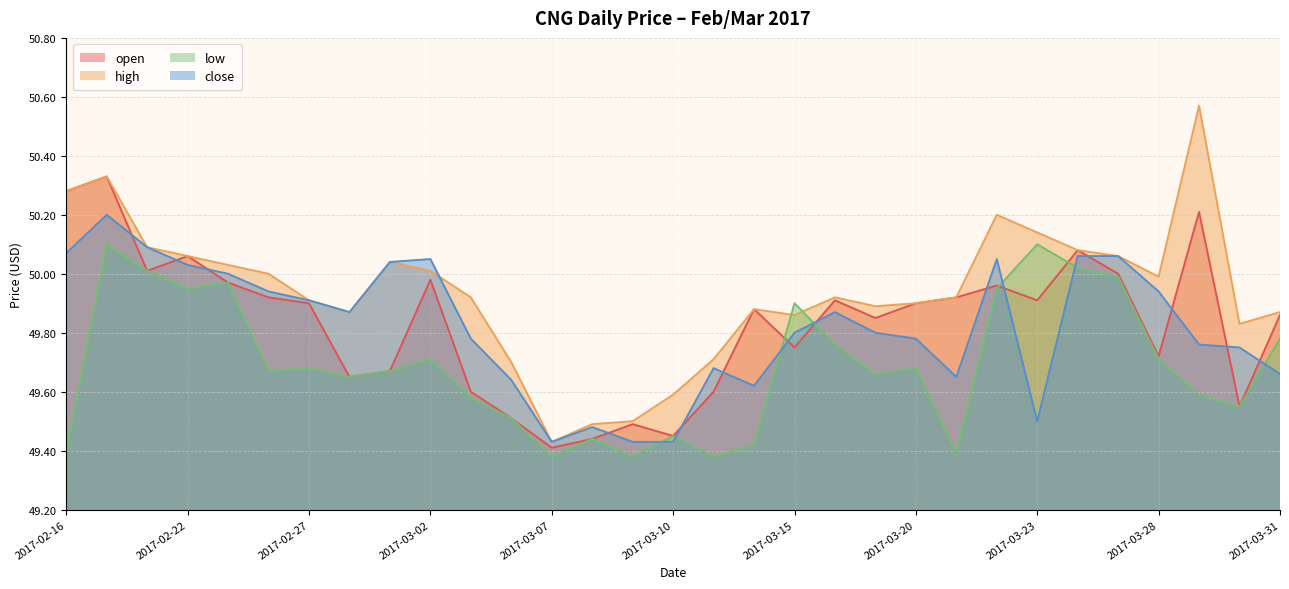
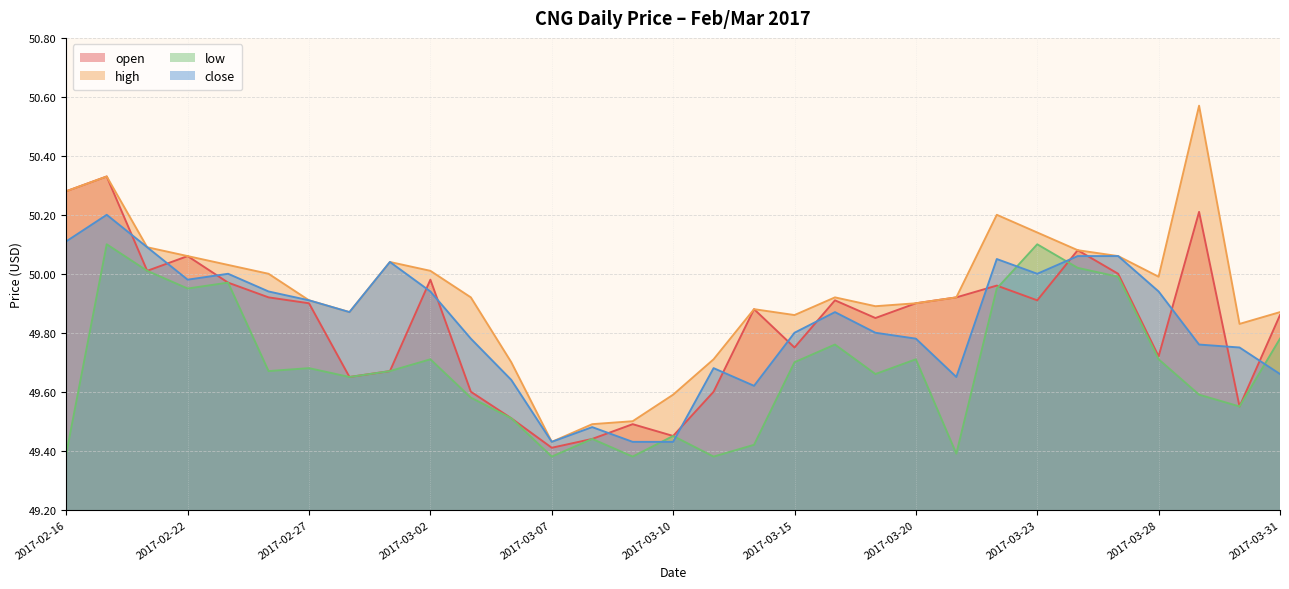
  {
    "low": {
      "2017-02-16": 49.39,
      "2017-02-22": 49.95,
      "2017-02-27": 49.68,
      "2017-03-02": 49.71,
      "2017-03-07": 49.38,
-     "2017-03-15": 49.9,
-     "2017-03-20": 49.68,
+     "2017-03-15": 49.7,
+     "2017-03-20": 49.71,
      "2017-03-23": 50.10,
      "2017-03-28": 49.71,
      "2017-03-31": 49.78
    },
    "close": {
-     "2017-02-16": 50.07,
-     "2017-02-22": 50.03,
-     "2017-03-02": 50.05,
+     "2017-02-16": 50.11,
+     "2017-02-22": 49.98,
+     "2017-03-02": 49.94,
      "2017-03-10": 49.43,
      "2017-03-15": 49.80,
      "2017-03-20": 49.78,
-     "2017-03-23": 49.5,
+     "2017-03-23": 50.0,
      "2017-03-28": 49.94,
      "2017-03-31": 49.66
    }
  }
